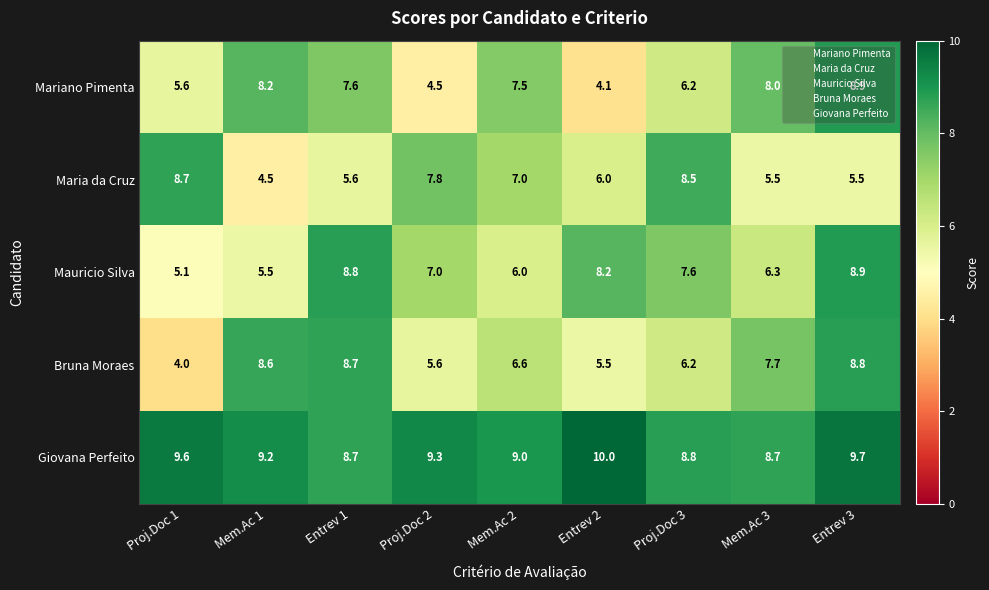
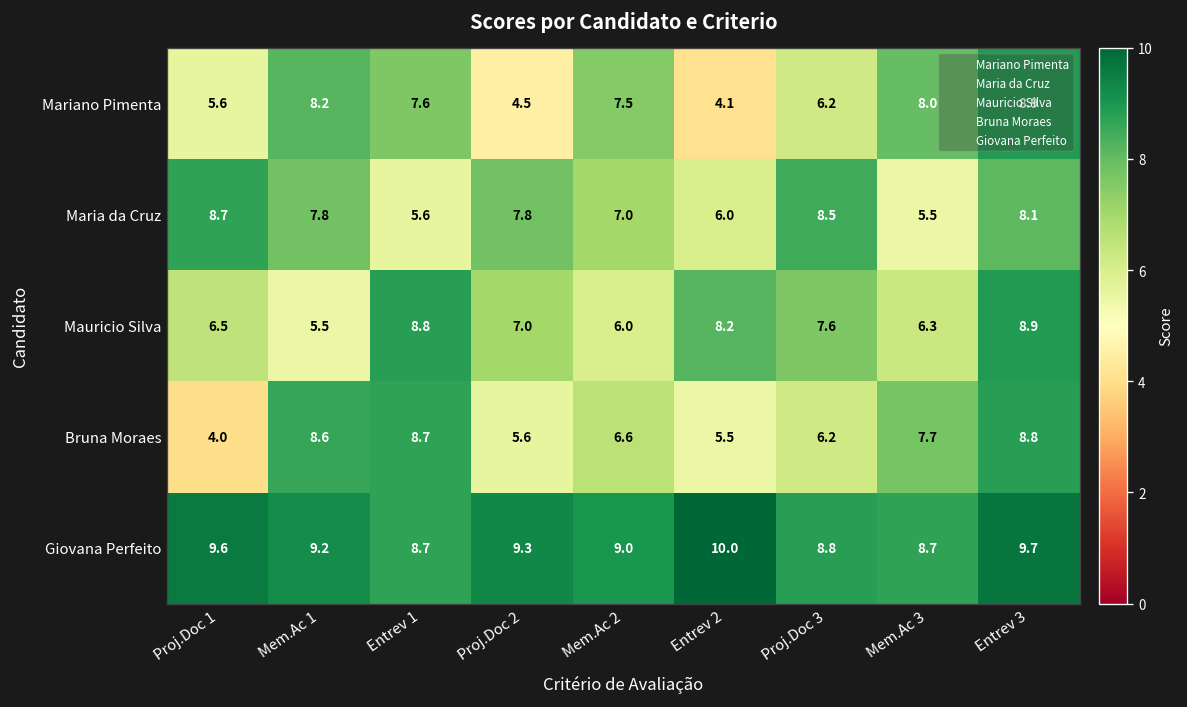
  {
    "Maria da Cruz": {
-     "Mem.Ac 1": 4.5,
-     "Entrev 3": 5.5
+     "Mem.Ac 1": 7.8,
+     "Entrev 3": 8.1
    },
    "Mauricio Silva": {
-     "Proj.Doc 1": 5.1
+     "Proj.Doc 1": 6.5
    }
  }
